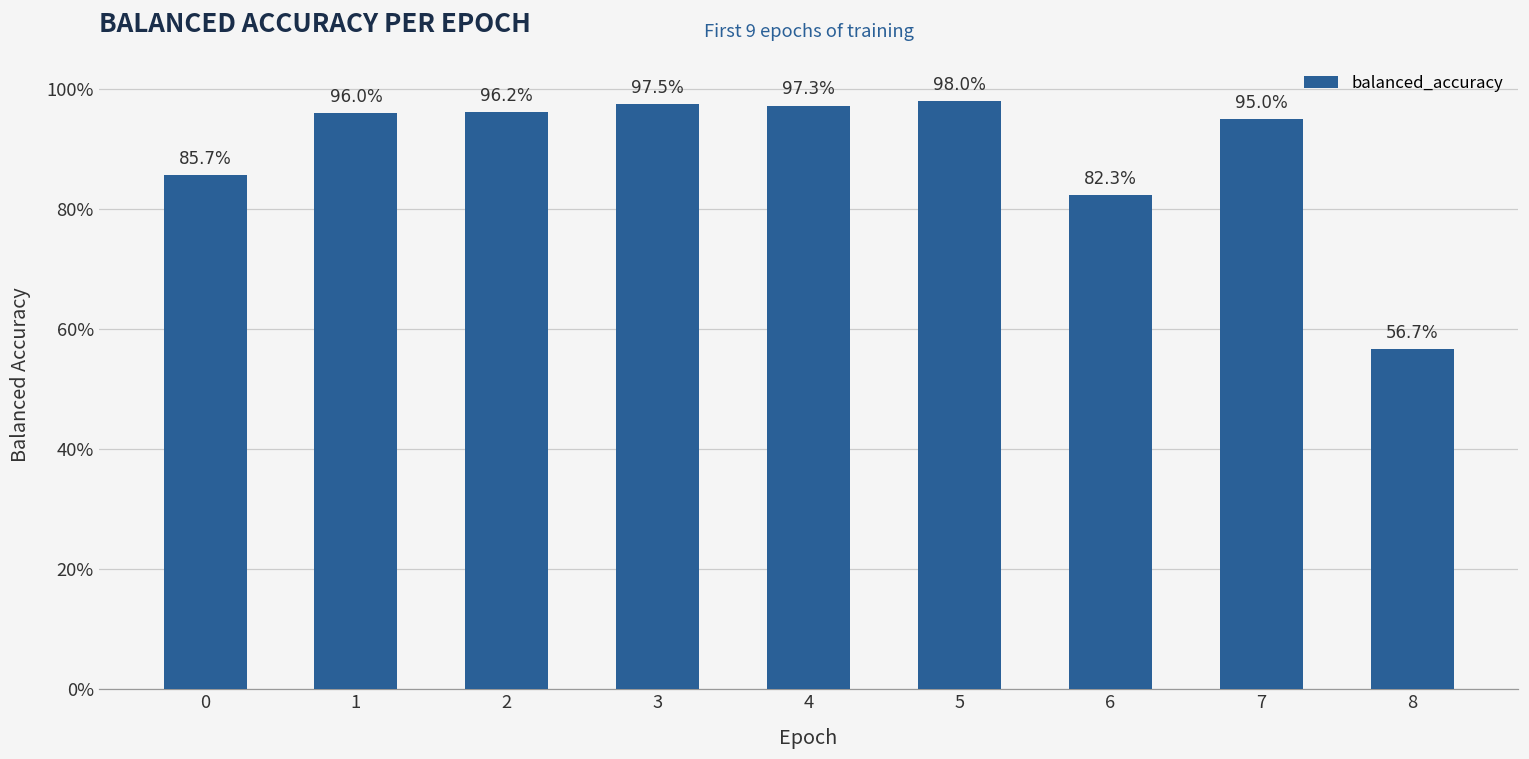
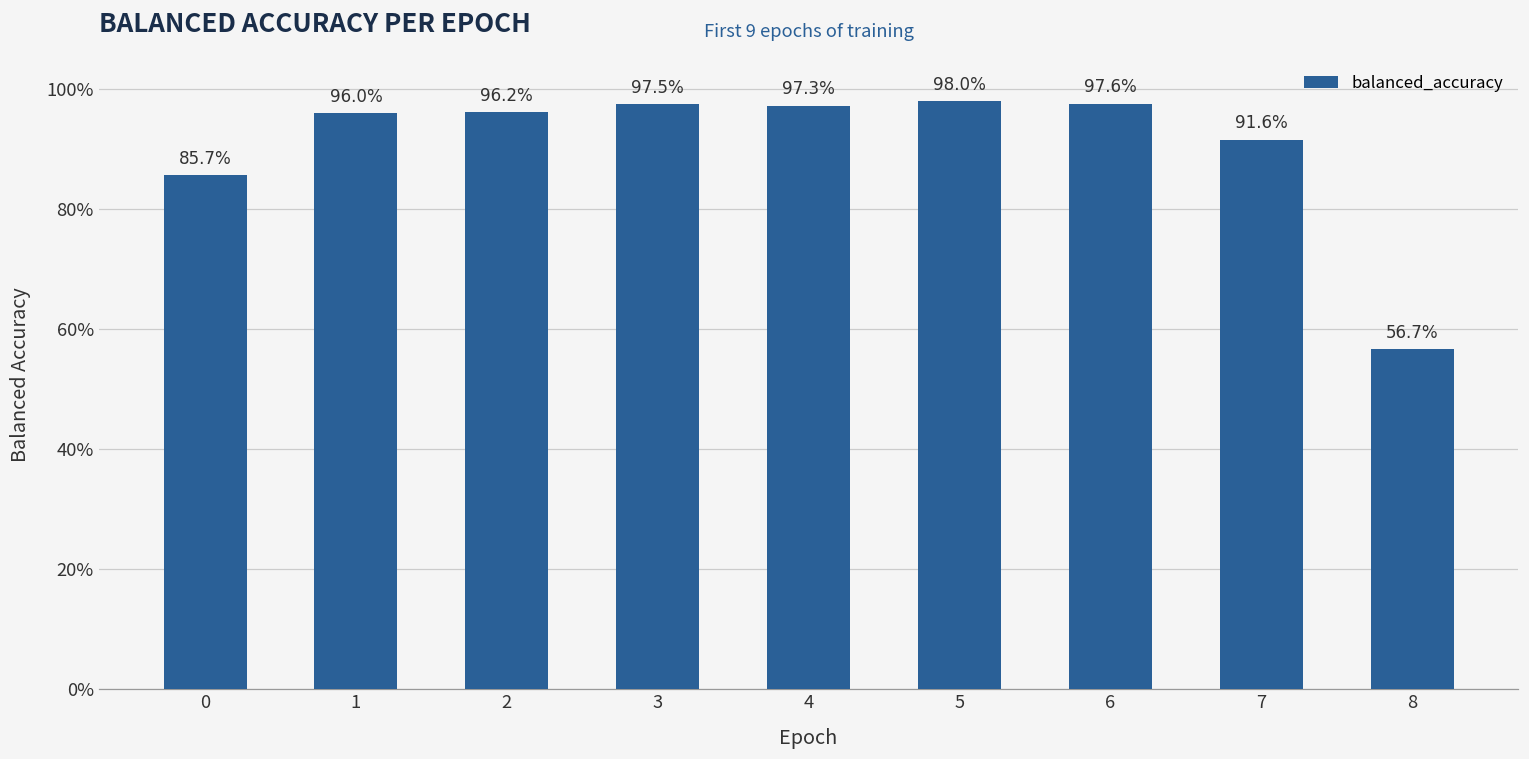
  {
    "0": "85.7%",
    "1": "96.0%",
    "2": "96.2%",
    "3": "97.5%",
    "4": "97.3%",
    "5": "98.0%",
-   "6": "82.3%",
-   "7": "95.0%",
+   "6": "97.6%",
+   "7": "91.6%",
    "8": "56.7%"
  }
